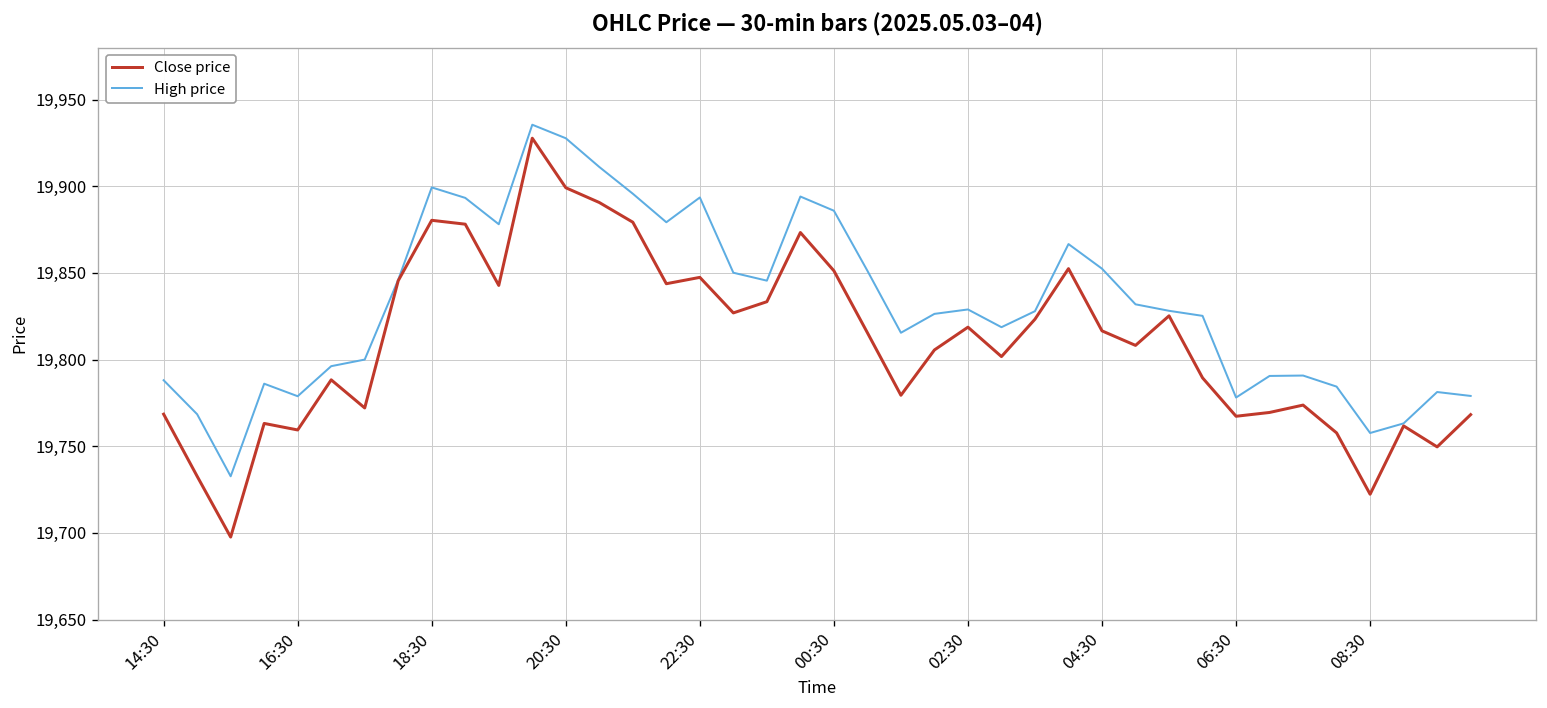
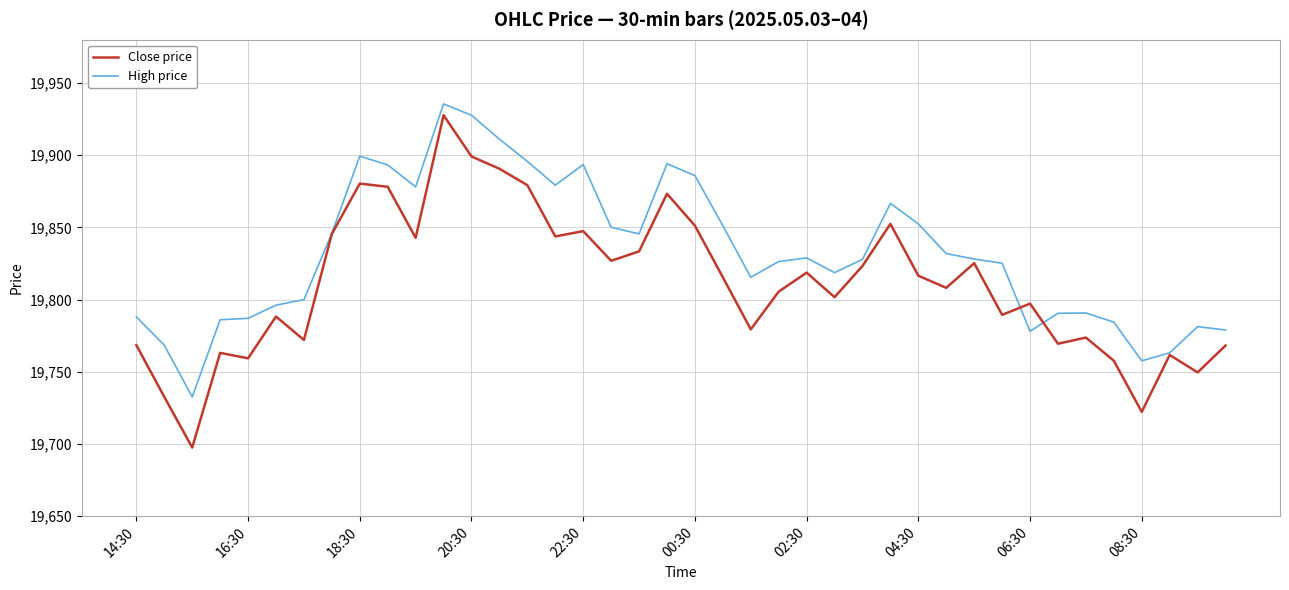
  {
    "Close price": {
      "14:30": "19,768",
      "16:30": "19,759",
      "18:30": "19,880",
      "20:30": "19,899",
      "22:30": "19,847",
      "00:30": "19,851",
      "02:30": "19,819",
      "04:30": "19,817",
-     "06:30": "19,767",
+     "06:30": "19,797",
      "08:30": "19,722"
    },
    "High price": {
      "14:30": "19,788",
-     "16:30": "19,779",
+     "16:30": "19,787",
      "18:30": "19,899",
      "20:30": "19,928",
      "22:30": "19,894",
      "00:30": "19,886",
      "02:30": "19,829",
      "04:30": "19,852",
      "06:30": "19,778",
      "08:30": "19,758"
    }
  }
